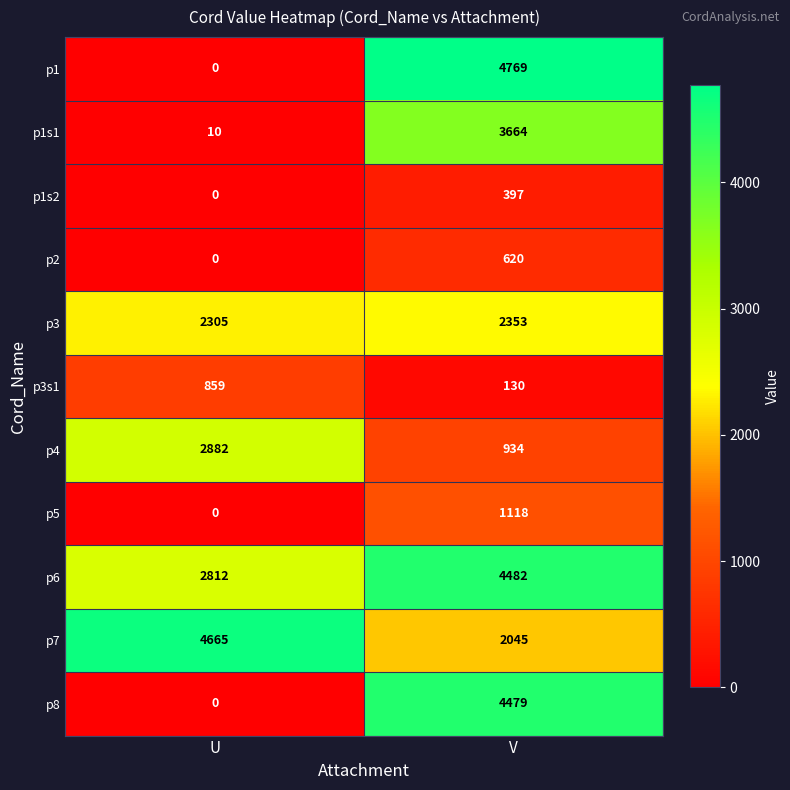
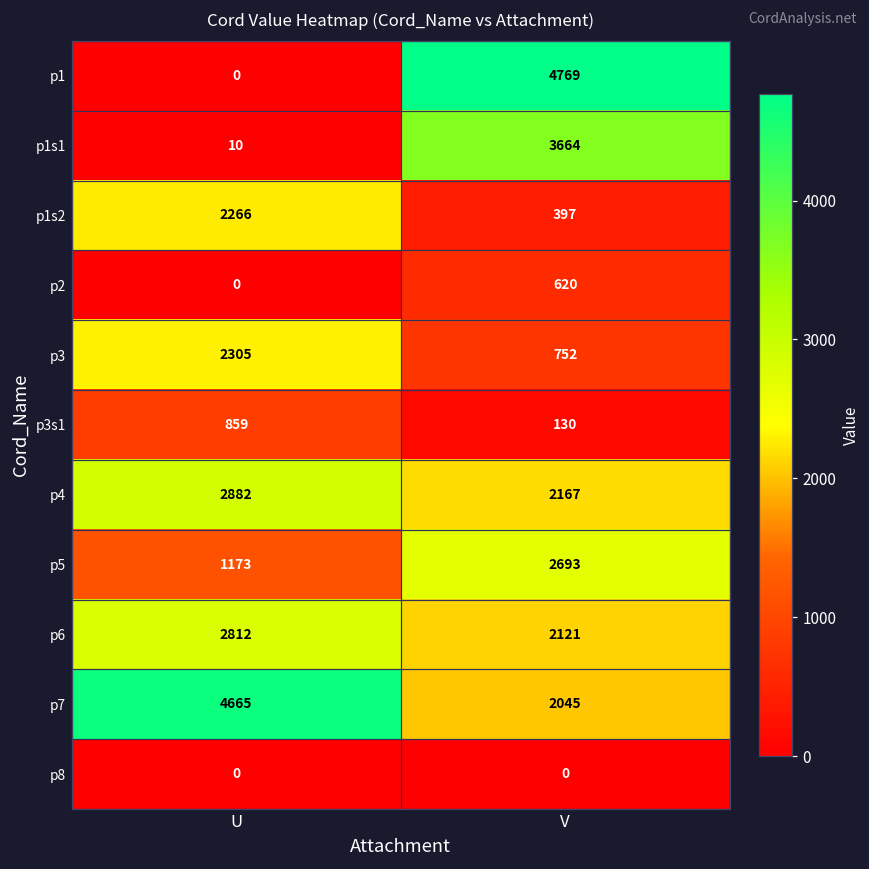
  {
    "p1": {
      "U": 0,
      "V": 4769
    },
    "p1s1": {
      "U": 10,
      "V": 3664
    },
    "p1s2": {
-     "U": 0,
+     "U": 2266,
      "V": 397
    },
    "p2": {
      "U": 0,
      "V": 620
    },
    "p3": {
      "U": 2305,
-     "V": 2353
+     "V": 752
    },
    "p3s1": {
      "U": 859,
      "V": 130
    },
    "p4": {
      "U": 2882,
-     "V": 934
+     "V": 2167
    },
    "p5": {
-     "U": 0,
-     "V": 1118
+     "U": 1173,
+     "V": 2693
    },
    "p6": {
      "U": 2812,
-     "V": 4482
+     "V": 2121
    },
    "p7": {
      "U": 4665,
      "V": 2045
    },
    "p8": {
      "U": 0,
-     "V": 4479
+     "V": 0
    }
  }
